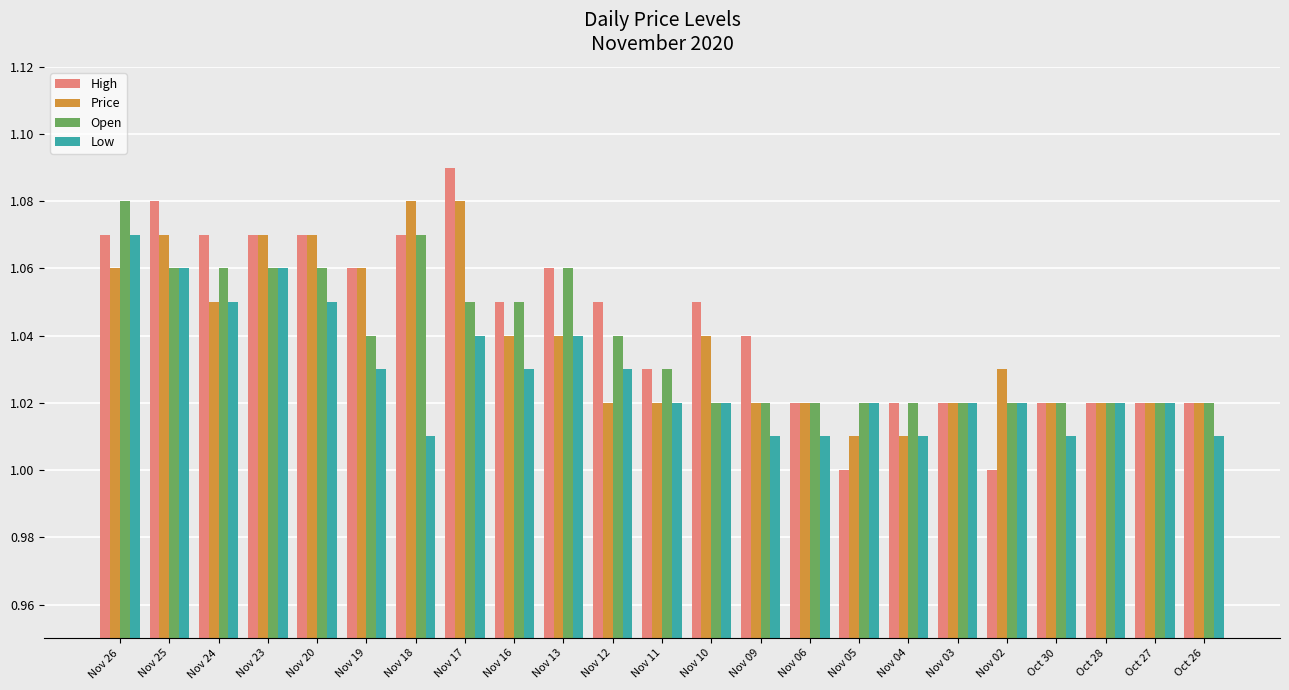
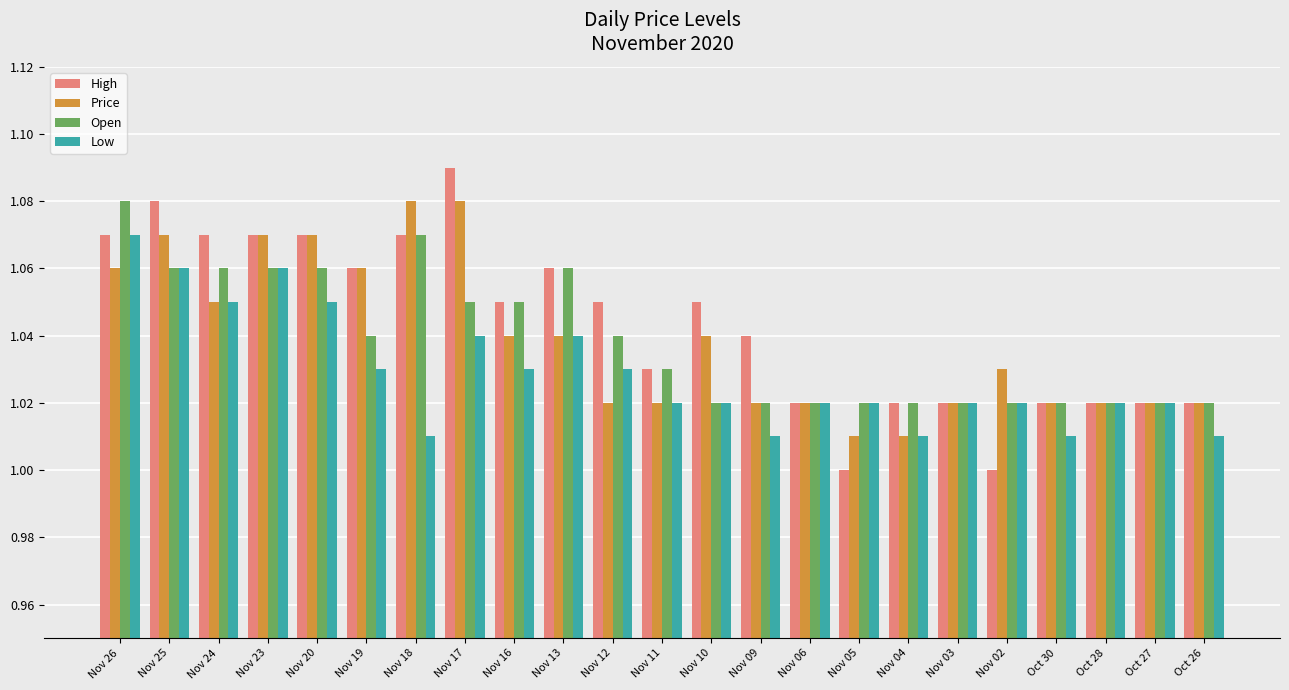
  {
    "High": {
      "Nov 26": 1.07,
      "Nov 25": 1.08,
      "Nov 24": 1.07,
      "Nov 23": 1.07,
      "Nov 20": 1.07,
      "Nov 19": 1.06,
      "Nov 18": 1.07,
      "Nov 17": 1.09,
      "Nov 16": 1.05,
      "Nov 13": 1.06,
      "Nov 12": 1.05,
      "Nov 11": 1.03,
      "Nov 10": 1.05,
      "Nov 09": 1.04,
      "Nov 06": 1.02,
      "Nov 05": 1.00,
      "Nov 04": 1.02,
      "Nov 03": 1.02,
      "Nov 02": 1.00,
      "Oct 30": 1.02,
      "Oct 28": 1.02,
      "Oct 27": 1.02,
      "Oct 26": 1.02
    },
    "Price": {
      "Nov 26": 1.06,
      "Nov 25": 1.07,
      "Nov 24": 1.05,
      "Nov 23": 1.07,
      "Nov 20": 1.07,
      "Nov 19": 1.06,
      "Nov 18": 1.08,
      "Nov 17": 1.08,
      "Nov 16": 1.04,
      "Nov 13": 1.04,
      "Nov 12": 1.02,
      "Nov 11": 1.02,
      "Nov 10": 1.04,
      "Nov 09": 1.02,
      "Nov 06": 1.02,
      "Nov 05": 1.01,
      "Nov 04": 1.01,
      "Nov 03": 1.02,
      "Nov 02": 1.03,
      "Oct 30": 1.02,
      "Oct 28": 1.02,
      "Oct 27": 1.02,
      "Oct 26": 1.02
    },
    "Open": {
      "Nov 26": 1.08,
      "Nov 25": 1.06,
      "Nov 24": 1.06,
      "Nov 23": 1.06,
      "Nov 20": 1.06,
      "Nov 19": 1.04,
      "Nov 18": 1.07,
      "Nov 17": 1.05,
      "Nov 16": 1.05,
      "Nov 13": 1.06,
      "Nov 12": 1.04,
      "Nov 11": 1.03,
      "Nov 10": 1.02,
      "Nov 09": 1.02,
      "Nov 06": 1.02,
      "Nov 05": 1.02,
      "Nov 04": 1.02,
      "Nov 03": 1.02,
      "Nov 02": 1.02,
      "Oct 30": 1.02,
      "Oct 28": 1.02,
      "Oct 27": 1.02,
      "Oct 26": 1.02
    },
    "Low": {
      "Nov 26": 1.07,
      "Nov 25": 1.06,
      "Nov 24": 1.05,
      "Nov 23": 1.06,
      "Nov 20": 1.05,
      "Nov 19": 1.03,
      "Nov 18": 1.01,
      "Nov 17": 1.04,
      "Nov 16": 1.03,
      "Nov 13": 1.04,
      "Nov 12": 1.03,
      "Nov 11": 1.02,
      "Nov 10": 1.02,
      "Nov 09": 1.01,
-     "Nov 06": 1.01,
+     "Nov 06": 1.02,
      "Nov 05": 1.02,
      "Nov 04": 1.01,
      "Nov 03": 1.02,
      "Nov 02": 1.02,
      "Oct 30": 1.01,
      "Oct 28": 1.02,
      "Oct 27": 1.02,
      "Oct 26": 1.01
    }
  }
